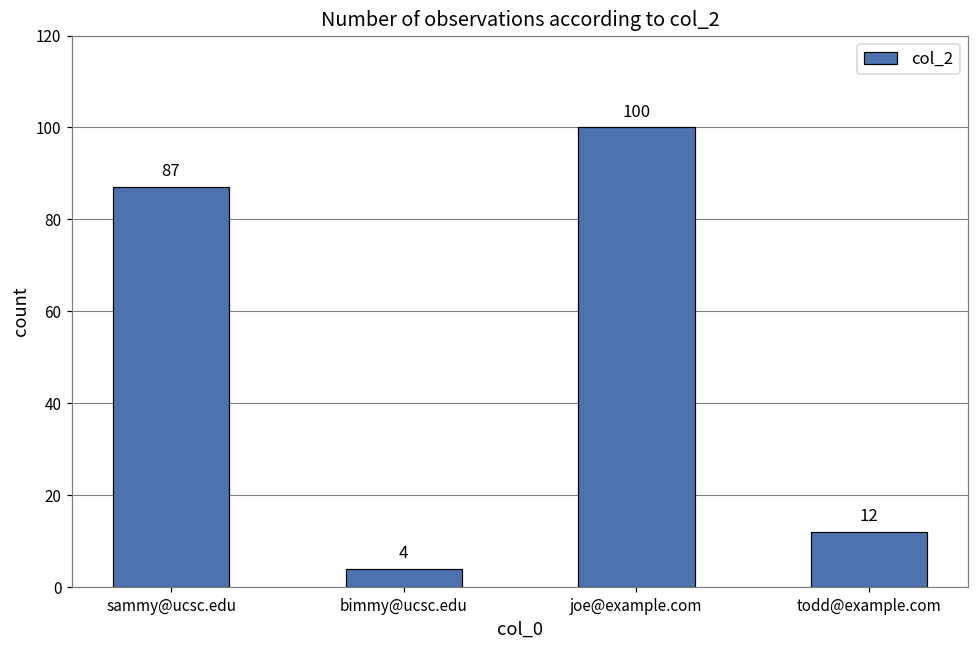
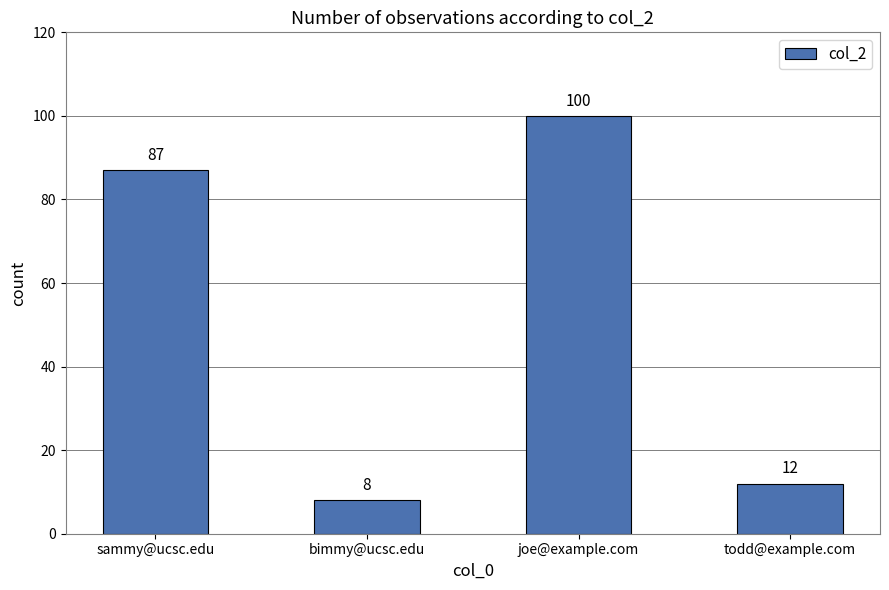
  {
    "sammy@ucsc.edu": 87,
-   "bimmy@ucsc.edu": 4,
+   "bimmy@ucsc.edu": 8,
    "joe@example.com": 100,
    "todd@example.com": 12
  }
